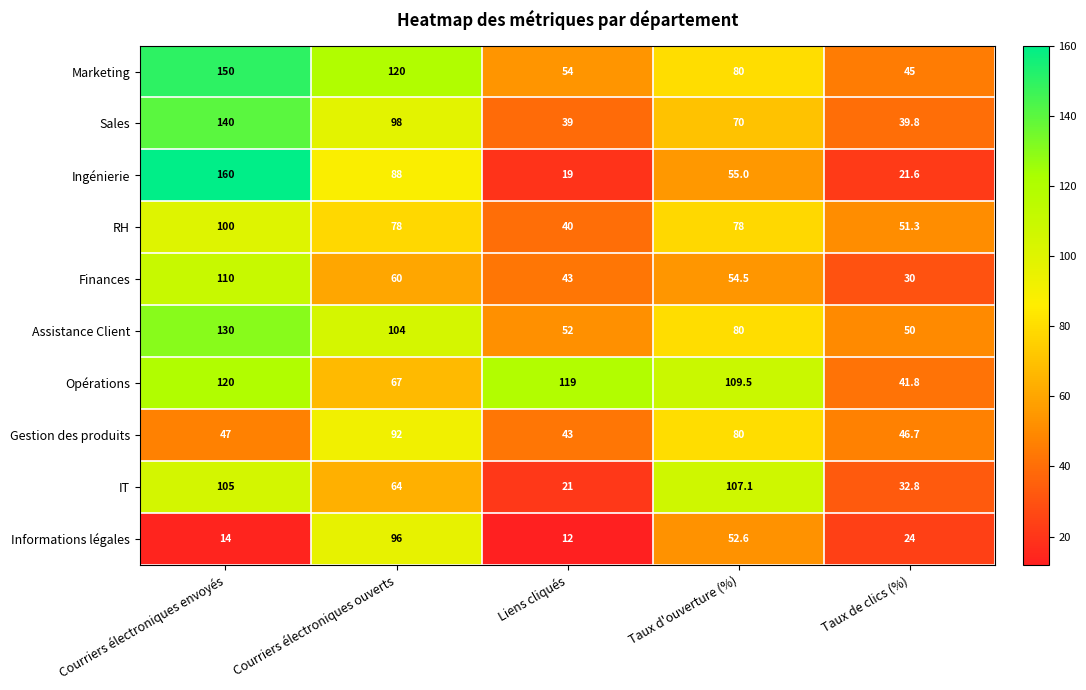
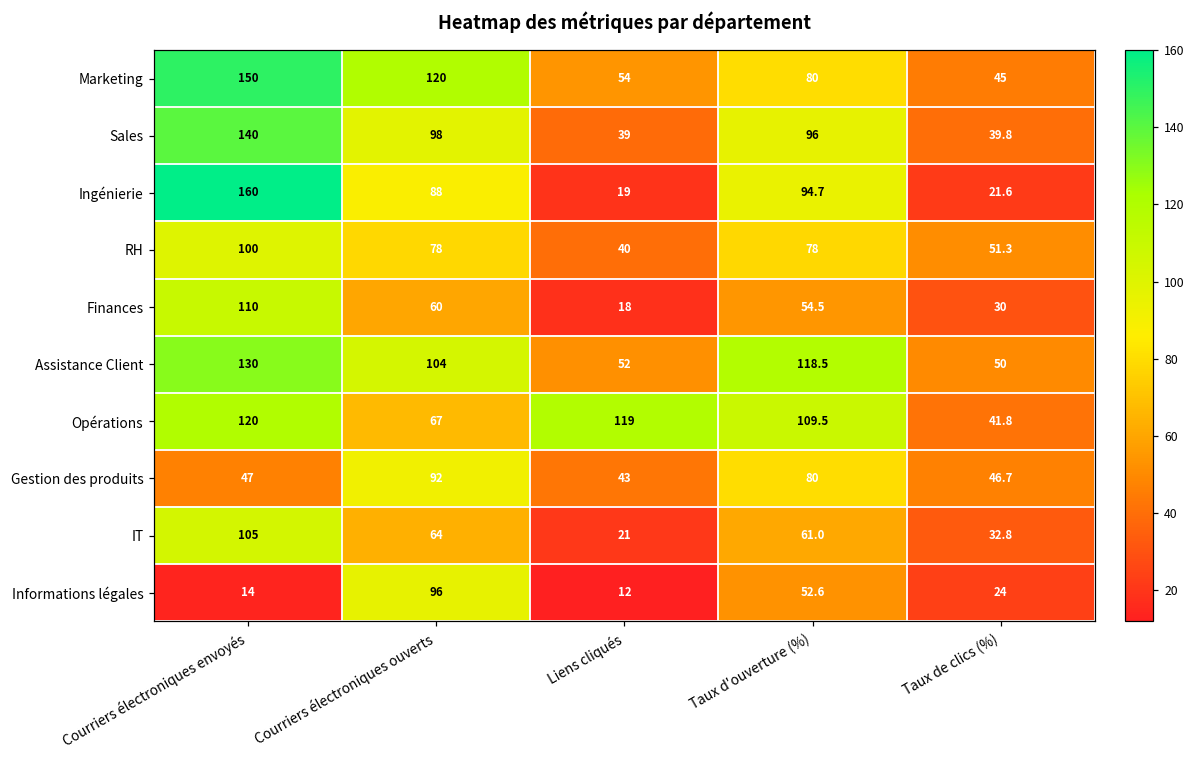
  {
    "Marketing": {
      "Courriers électroniques envoyés": 150,
      "Courriers électroniques ouverts": 120,
      "Liens cliqués": 54,
      "Taux d'ouverture (%)": 80,
      "Taux de clics (%)": 45
    },
    "Sales": {
      "Courriers électroniques envoyés": 140,
      "Courriers électroniques ouverts": 98,
      "Liens cliqués": 39,
-     "Taux d'ouverture (%)": 70,
+     "Taux d'ouverture (%)": 96,
      "Taux de clics (%)": 39.8
    },
    "Ingénierie": {
      "Courriers électroniques envoyés": 160,
      "Courriers électroniques ouverts": 88,
      "Liens cliqués": 19,
-     "Taux d'ouverture (%)": 55.0,
+     "Taux d'ouverture (%)": 94.7,
      "Taux de clics (%)": 21.6
    },
    "RH": {
      "Courriers électroniques envoyés": 100,
      "Courriers électroniques ouverts": 78,
      "Liens cliqués": 40,
      "Taux d'ouverture (%)": 78,
      "Taux de clics (%)": 51.3
    },
    "Finances": {
      "Courriers électroniques envoyés": 110,
      "Courriers électroniques ouverts": 60,
-     "Liens cliqués": 43,
+     "Liens cliqués": 18,
      "Taux d'ouverture (%)": 54.5,
      "Taux de clics (%)": 30
    },
    "Assistance Client": {
      "Courriers électroniques envoyés": 130,
      "Courriers électroniques ouverts": 104,
      "Liens cliqués": 52,
-     "Taux d'ouverture (%)": 80,
+     "Taux d'ouverture (%)": 118.5,
      "Taux de clics (%)": 50
    },
    "Opérations": {
      "Courriers électroniques envoyés": 120,
      "Courriers électroniques ouverts": 67,
      "Liens cliqués": 119,
      "Taux d'ouverture (%)": 109.5,
      "Taux de clics (%)": 41.8
    },
    "Gestion des produits": {
      "Courriers électroniques envoyés": 47,
      "Courriers électroniques ouverts": 92,
      "Liens cliqués": 43,
      "Taux d'ouverture (%)": 80,
      "Taux de clics (%)": 46.7
    },
    "IT": {
      "Courriers électroniques envoyés": 105,
      "Courriers électroniques ouverts": 64,
      "Liens cliqués": 21,
-     "Taux d'ouverture (%)": 107.1,
+     "Taux d'ouverture (%)": 61.0,
      "Taux de clics (%)": 32.8
    },
    "Informations légales": {
      "Courriers électroniques envoyés": 14,
      "Courriers électroniques ouverts": 96,
      "Liens cliqués": 12,
      "Taux d'ouverture (%)": 52.6,
      "Taux de clics (%)": 24
    }
  }
